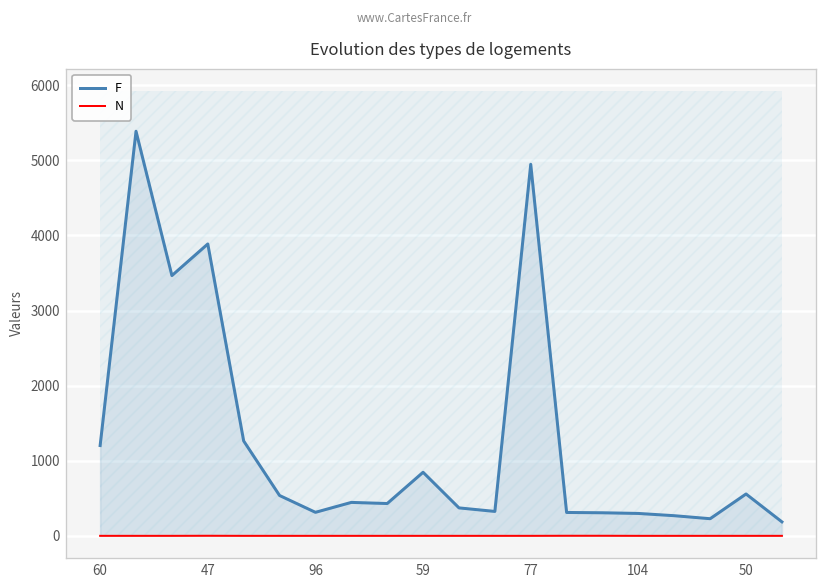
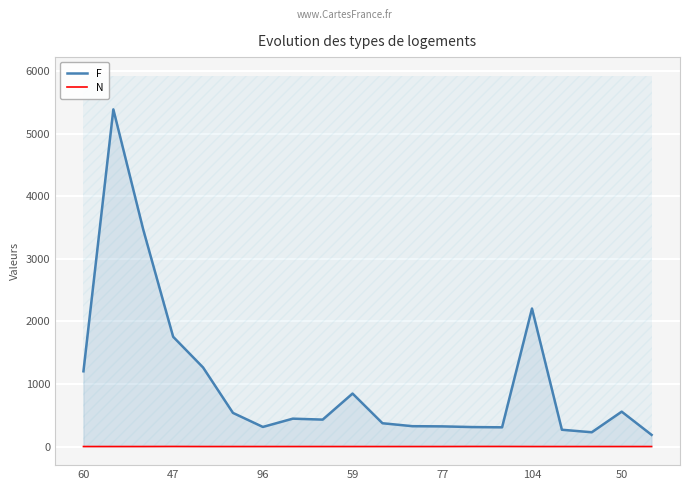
  {
    "F": {
      "60": 1200,
-     "47": 3900,
+     "47": 1800,
      "96": 300,
      "59": 800,
-     "77": 4900,
-     "104": 300,
+     "77": 300,
+     "104": 2200,
      "50": 600
    },
    "N": {
      "60": 0,
      "47": 0,
      "96": 0,
      "59": 0,
      "77": 0,
      "104": 0,
      "50": 0
    }
  }
